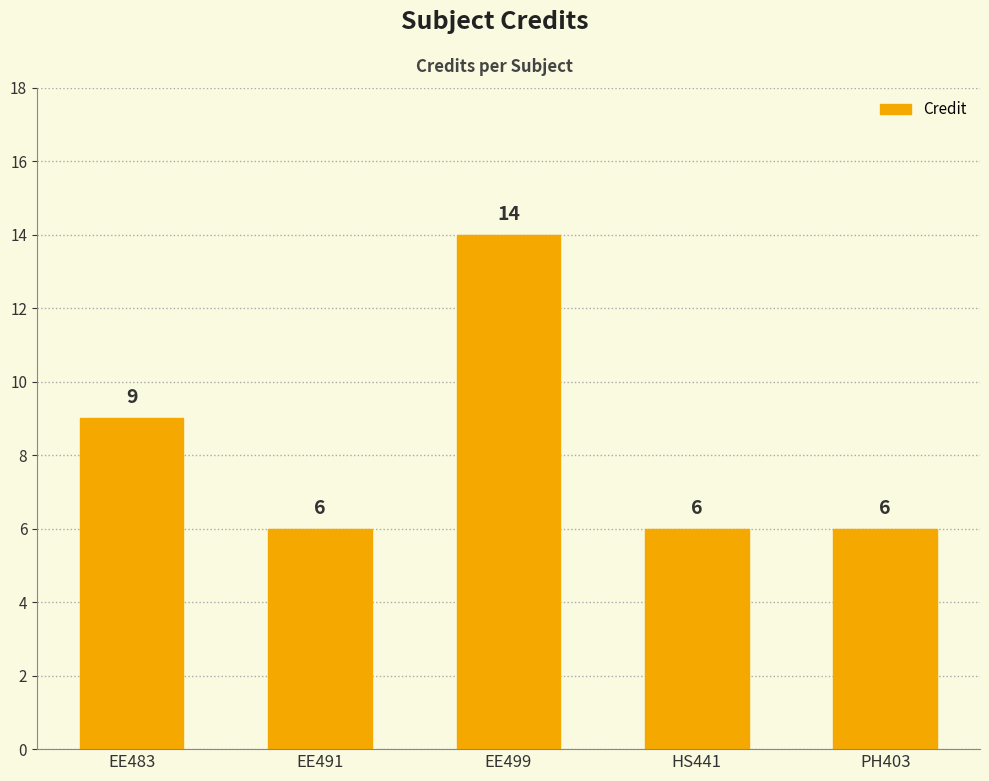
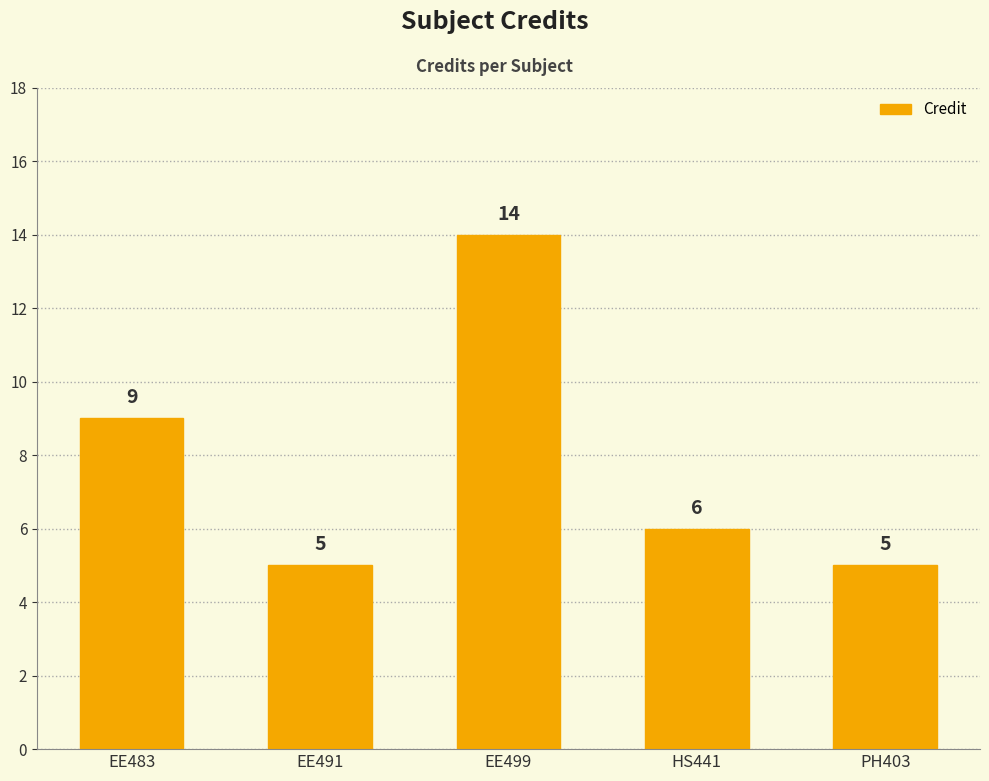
  {
    "EE483": 9,
-   "EE491": 6,
+   "EE491": 5,
    "EE499": 14,
    "HS441": 6,
-   "PH403": 6
+   "PH403": 5
  }
